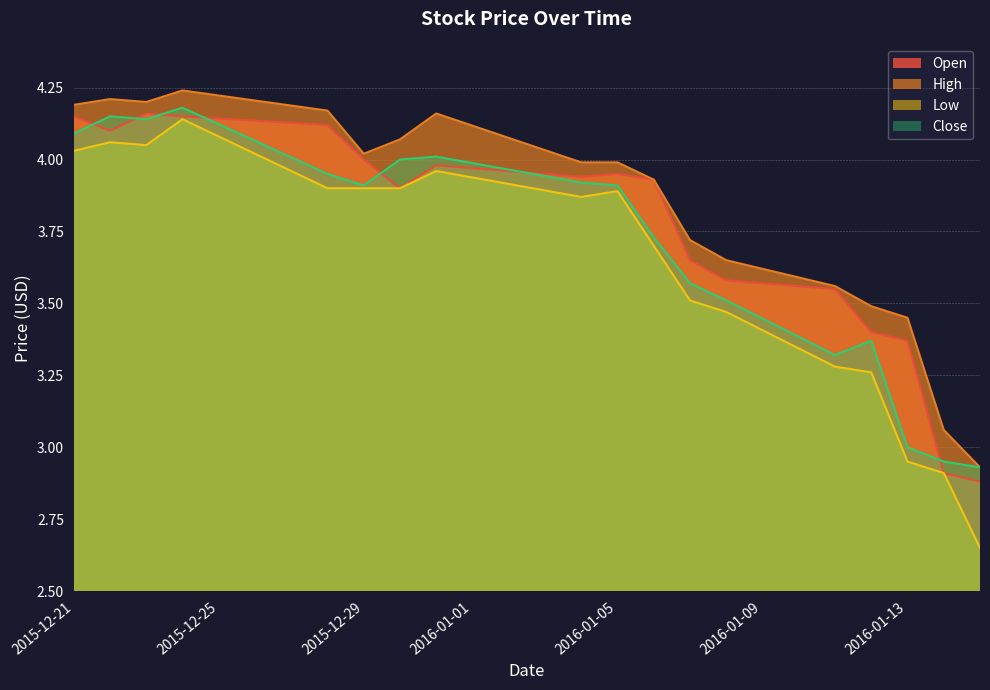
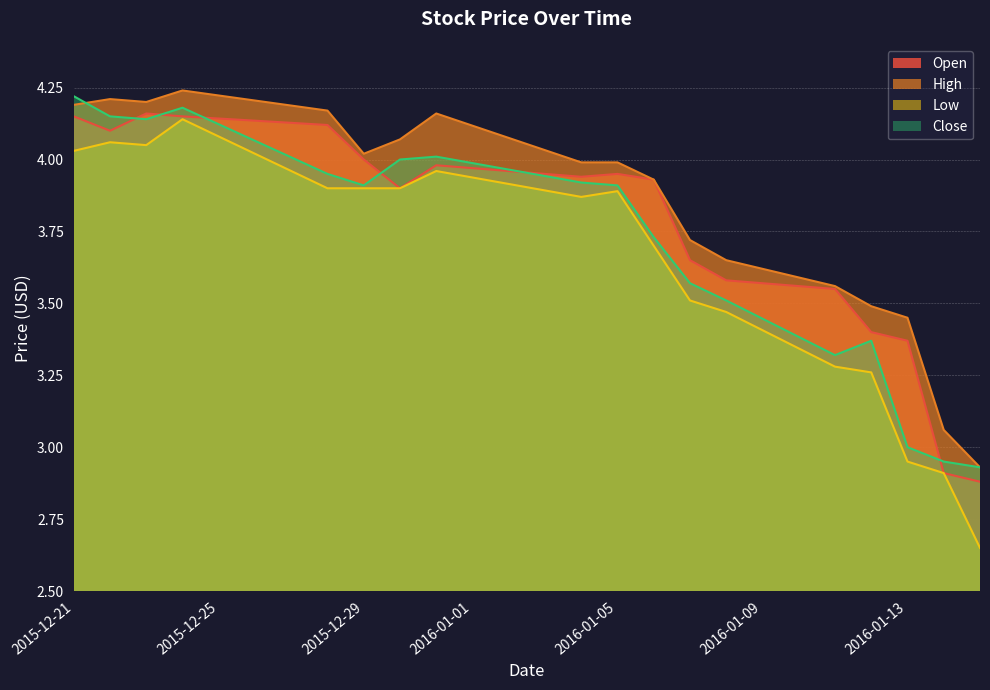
  {
    "Close": {
-     "2015-12-21": 4.09,
+     "2015-12-21": 4.22,
      "2015-12-29": 3.91,
      "2016-01-05": 3.91,
      "2016-01-13": 3.00
    }
  }
